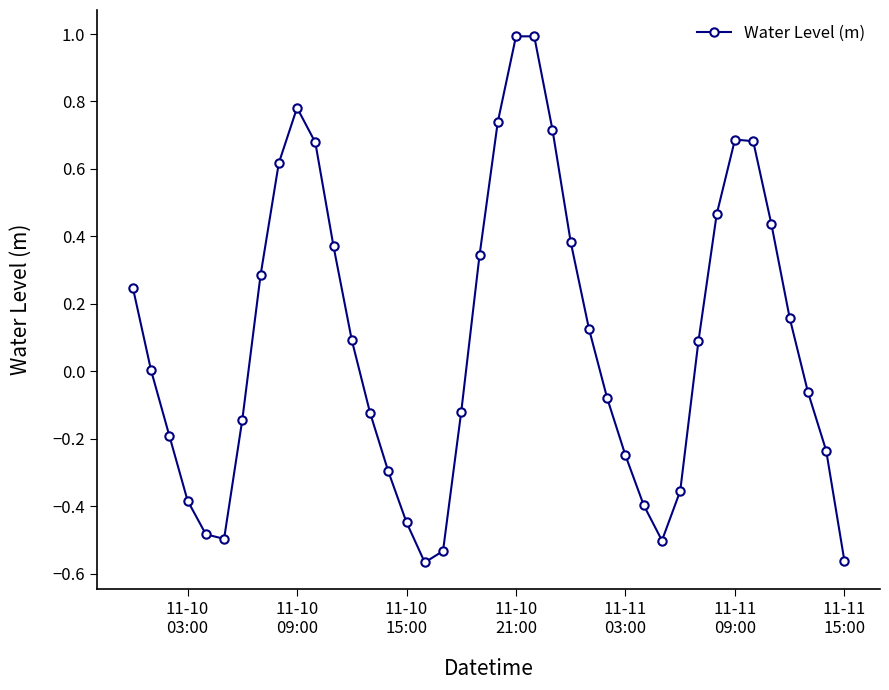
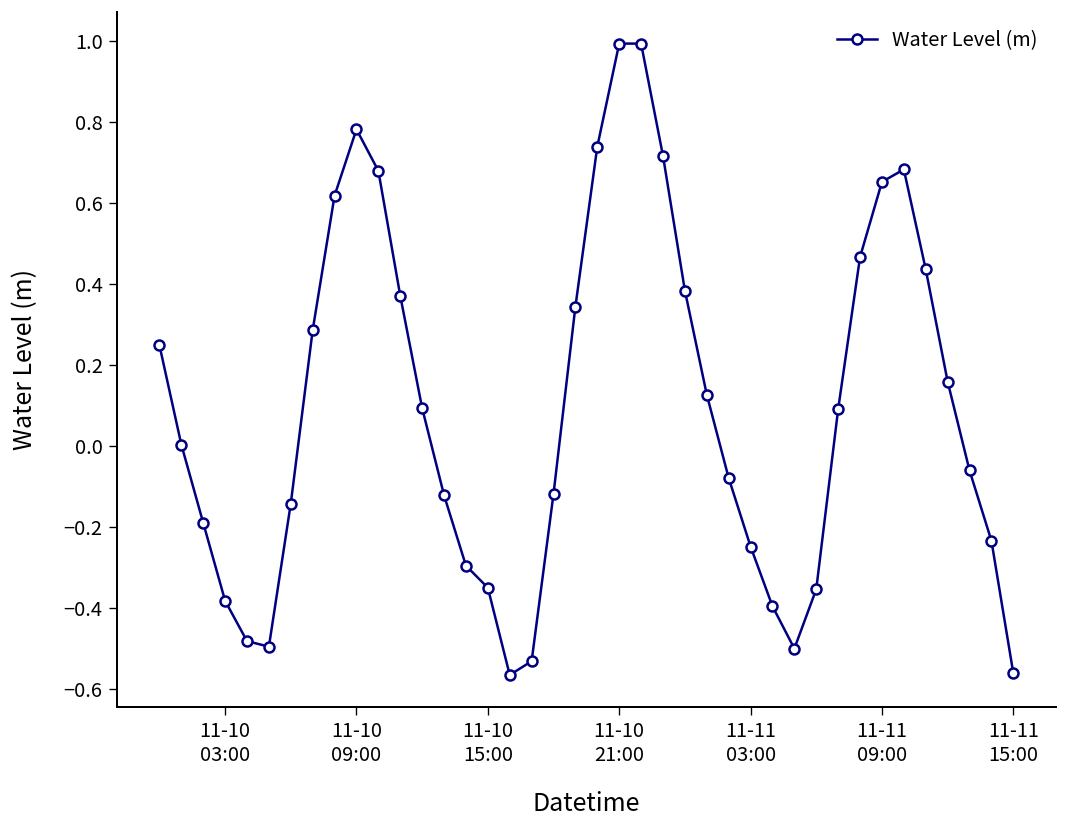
  {
    "11-10 03:00": -0.38,
    "11-10 09:00": 0.78,
-   "11-10 15:00": -0.45,
+   "11-10 15:00": -0.35,
    "11-10 21:00": 0.99,
    "11-11 03:00": -0.25,
-   "11-11 09:00": 0.69,
+   "11-11 09:00": 0.65,
    "11-11 15:00": -0.56
  }
